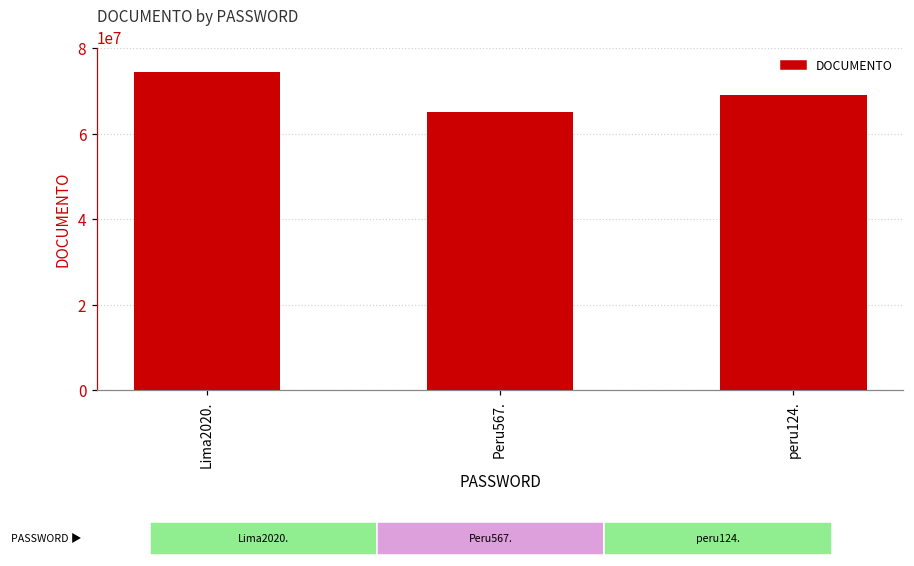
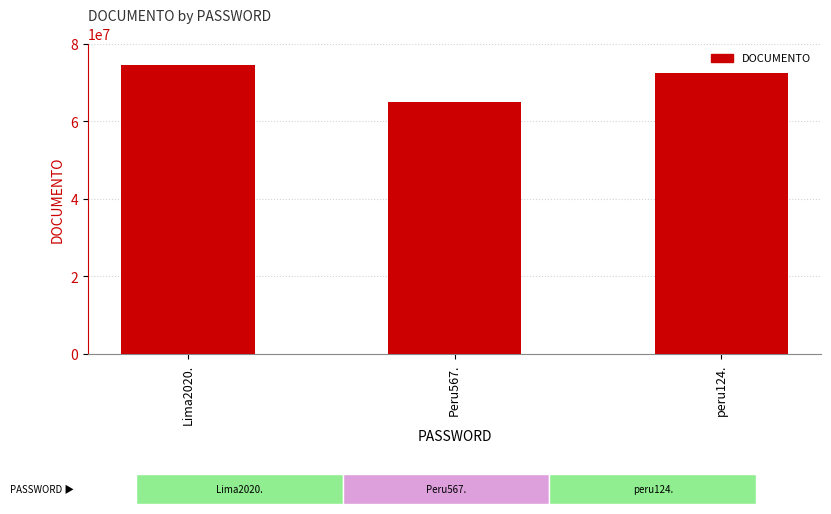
  {
    "Lima2020.": 75000000,
    "Peru567.": 65000000,
-   "peru124.": 69000000
+   "peru124.": 72000000
  }
